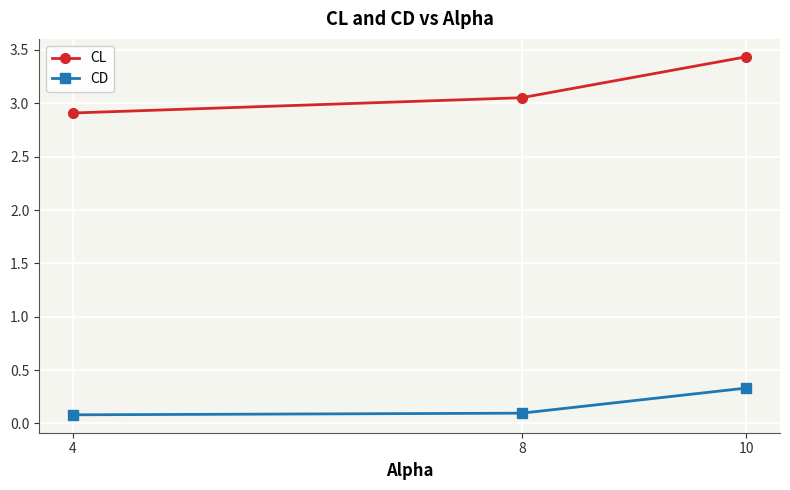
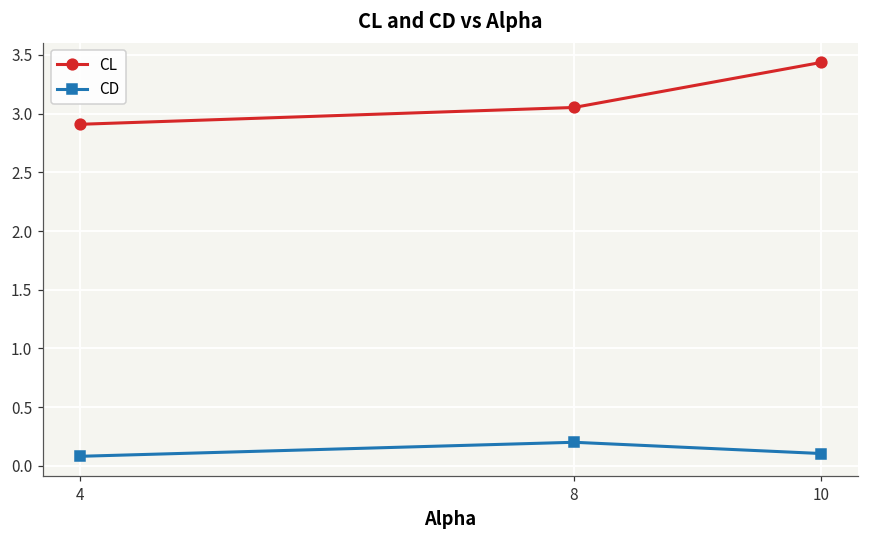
  {
    "CL": {
      "4": 2.91,
      "8": 3.05,
      "10": 3.44
    },
    "CD": {
      "4": 0.08,
-     "8": 0.10,
-     "10": 0.33
+     "8": 0.20,
+     "10": 0.11
    }
  }
